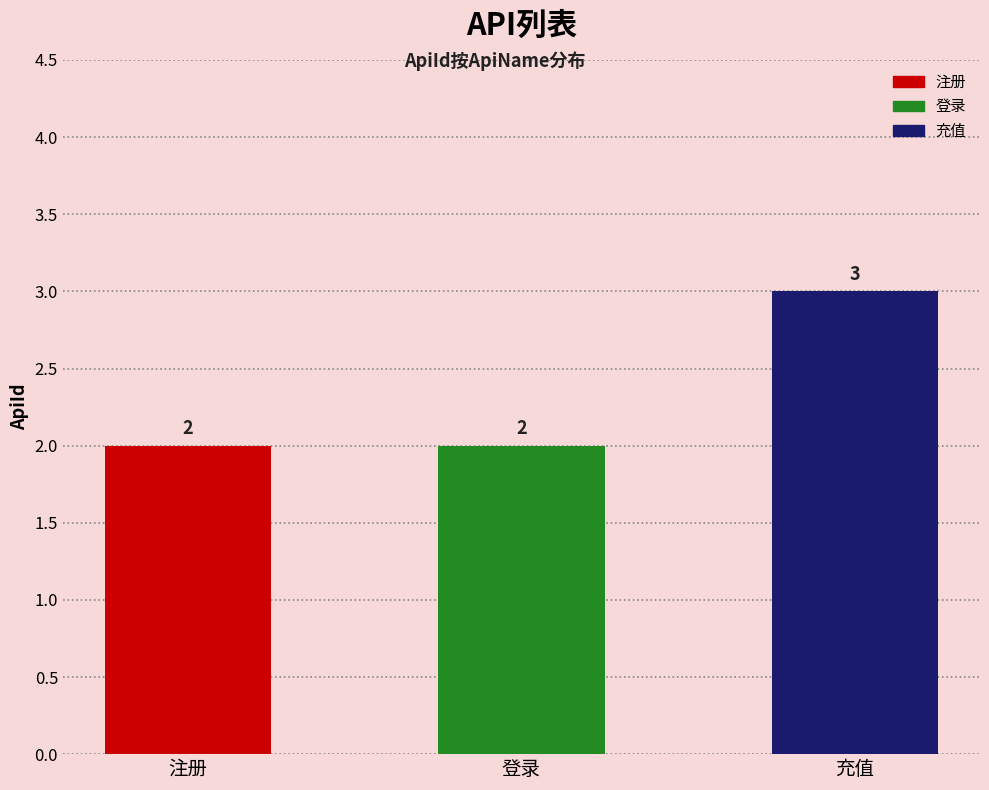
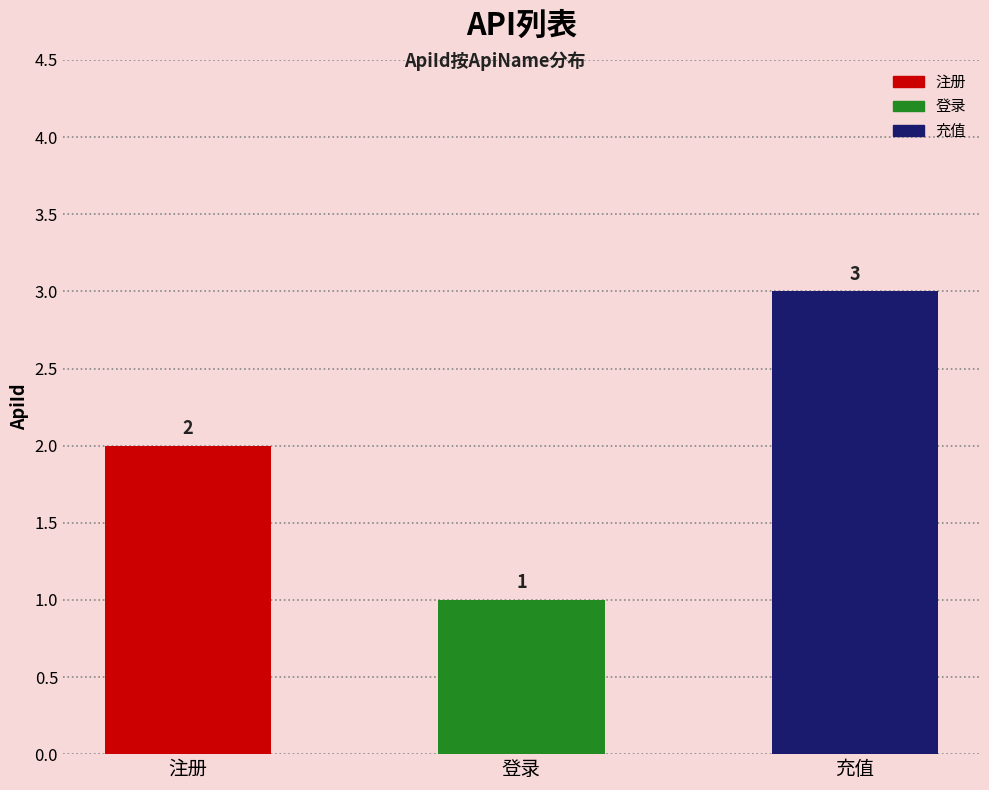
  {
    "注册": 2,
-   "登录": 2,
+   "登录": 1,
    "充值": 3
  }
